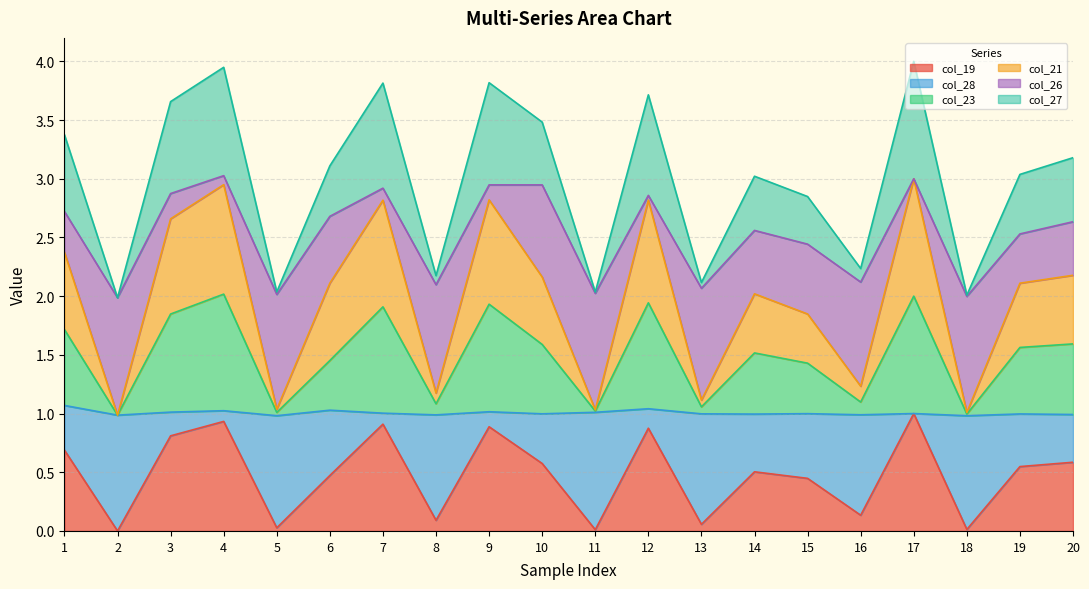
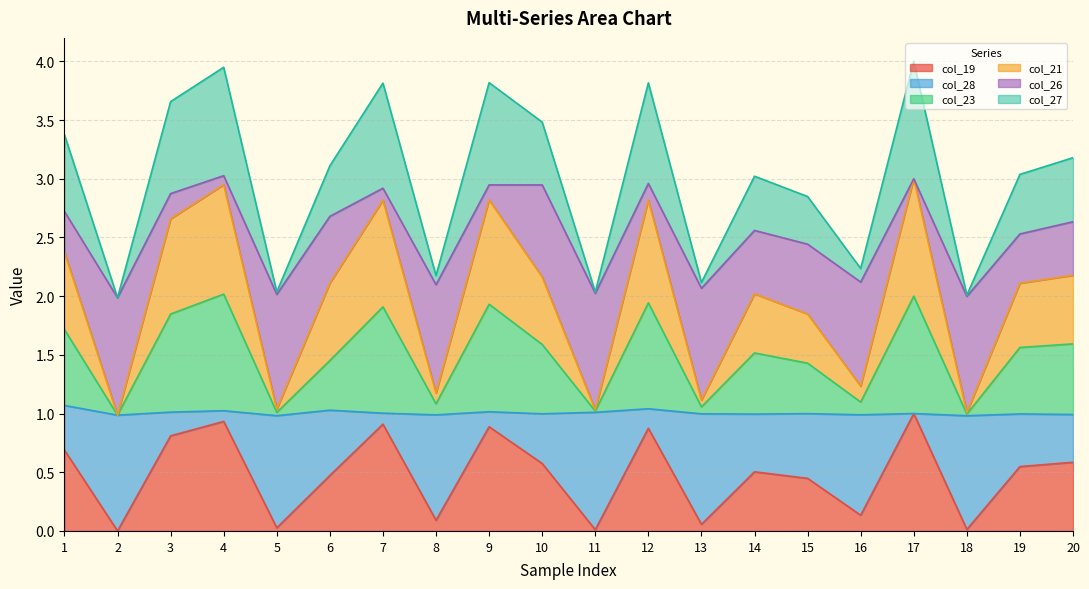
  {
    "col_19": {
      "1": 0.69,
      "2": 0.00,
      "3": 0.81,
      "4": 0.93,
      "5": 0.03,
      "6": 0.47,
      "7": 0.91,
      "8": 0.09,
      "9": 0.89,
      "10": 0.57,
      "11": 0.01,
      "12": 0.88,
      "13": 0.06,
      "14": 0.50,
      "15": 0.45,
      "16": 0.13,
      "18": 0.01,
      "19": 0.55,
      "20": 0.59
    },
    "col_28": {
      "1": 0.38,
      "3": 0.20,
      "4": 0.09,
      "5": 0.95,
      "6": 0.56,
      "7": 0.09,
      "8": 0.90,
      "9": 0.13,
      "10": 0.42,
      "12": 0.17,
      "13": 0.94,
      "14": 0.49,
      "15": 0.55,
      "16": 0.86,
      "19": 0.45,
      "20": 0.41
    },
    "col_21": {
      "1": 0.66,
      "3": 0.81,
      "4": 0.93,
      "5": 0.03,
      "6": 0.66,
      "7": 0.91,
      "8": 0.09,
      "9": 0.89,
      "10": 0.57,
      "12": 0.87,
      "13": 0.06,
      "14": 0.50,
      "15": 0.42,
      "16": 0.14,
      "19": 0.55,
      "20": 0.58
    },
    "col_26": {
      "1": 0.35,
      "3": 0.22,
      "4": 0.08,
      "6": 0.57,
      "7": 0.10,
      "8": 0.92,
      "9": 0.13,
      "10": 0.78,
-     "12": 0.04,
+     "12": 0.14,
      "13": 0.95,
      "14": 0.54,
      "15": 0.59,
      "16": 0.89,
      "19": 0.42,
      "20": 0.46
    }
  }
